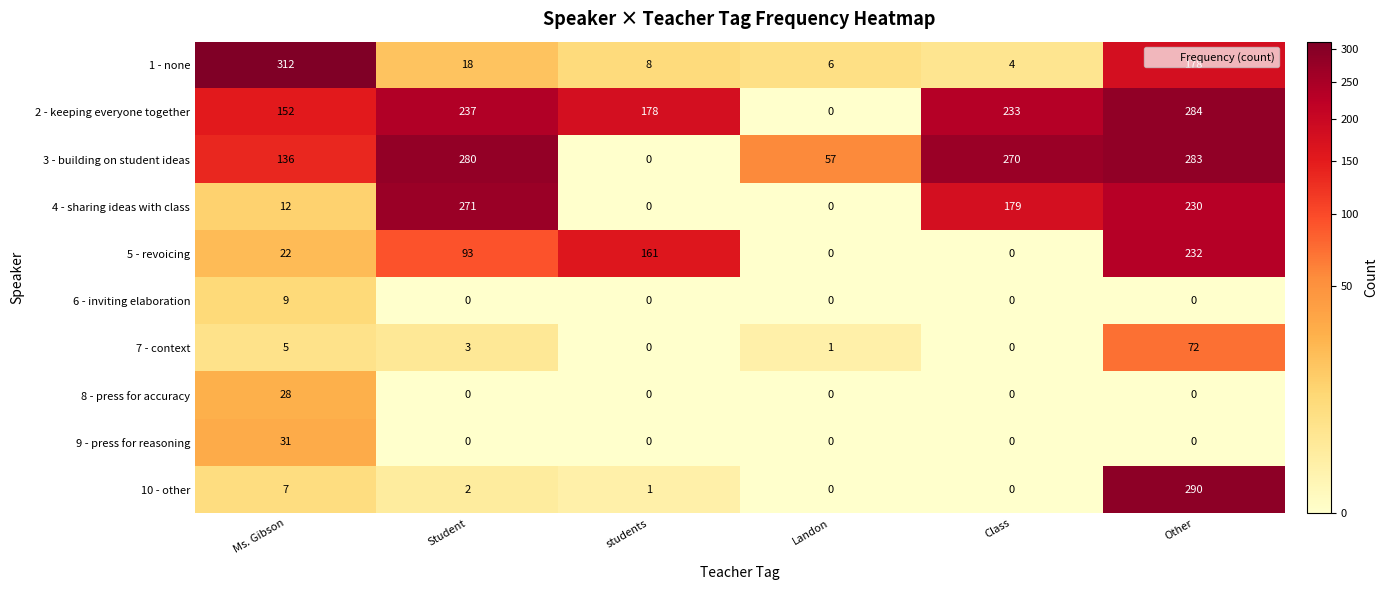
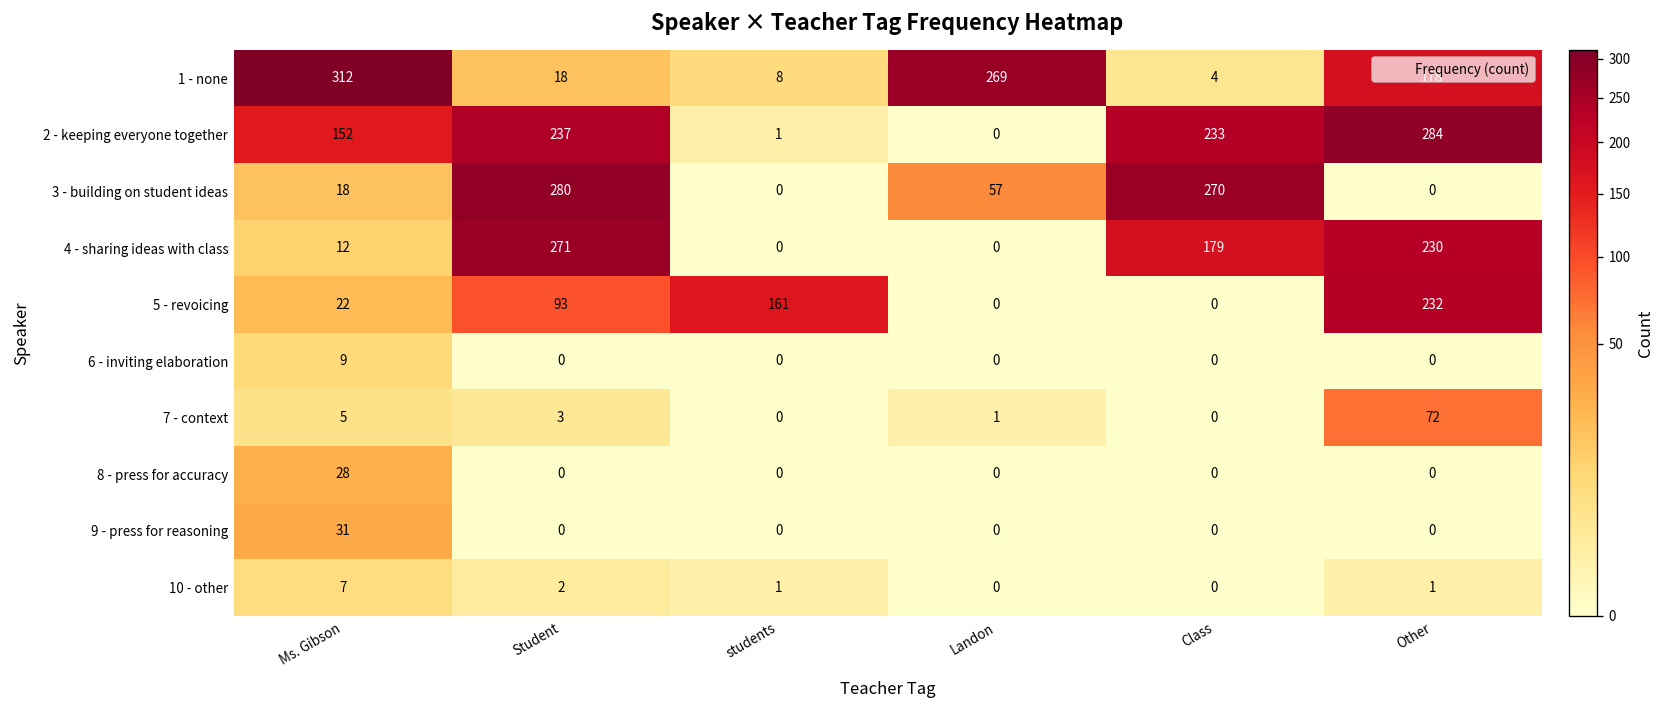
  {
    "1 - none": {
      "Ms. Gibson": 312,
      "Student": 18,
      "students": 8,
-     "Landon": 6,
+     "Landon": 269,
      "Class": 4
    },
    "2 - keeping everyone together": {
      "Ms. Gibson": 152,
      "Student": 237,
-     "students": 178,
+     "students": 1,
      "Landon": 0,
      "Class": 233,
      "Other": 284
    },
    "3 - building on student ideas": {
-     "Ms. Gibson": 136,
+     "Ms. Gibson": 18,
      "Student": 280,
      "students": 0,
      "Landon": 57,
      "Class": 270,
-     "Other": 283
+     "Other": 0
    },
    "4 - sharing ideas with class": {
      "Ms. Gibson": 12,
      "Student": 271,
      "students": 0,
      "Landon": 0,
      "Class": 179,
      "Other": 230
    },
    "5 - revoicing": {
      "Ms. Gibson": 22,
      "Student": 93,
      "students": 161,
      "Landon": 0,
      "Class": 0,
      "Other": 232
    },
    "6 - inviting elaboration": {
      "Ms. Gibson": 9,
      "Student": 0,
      "students": 0,
      "Landon": 0,
      "Class": 0,
      "Other": 0
    },
    "7 - context": {
      "Ms. Gibson": 5,
      "Student": 3,
      "students": 0,
      "Landon": 1,
      "Class": 0,
      "Other": 72
    },
    "8 - press for accuracy": {
      "Ms. Gibson": 28,
      "Student": 0,
      "students": 0,
      "Landon": 0,
      "Class": 0,
      "Other": 0
    },
    "9 - press for reasoning": {
      "Ms. Gibson": 31,
      "Student": 0,
      "students": 0,
      "Landon": 0,
      "Class": 0,
      "Other": 0
    },
    "10 - other": {
      "Ms. Gibson": 7,
      "Student": 2,
      "students": 1,
      "Landon": 0,
      "Class": 0,
-     "Other": 290
+     "Other": 1
    }
  }
